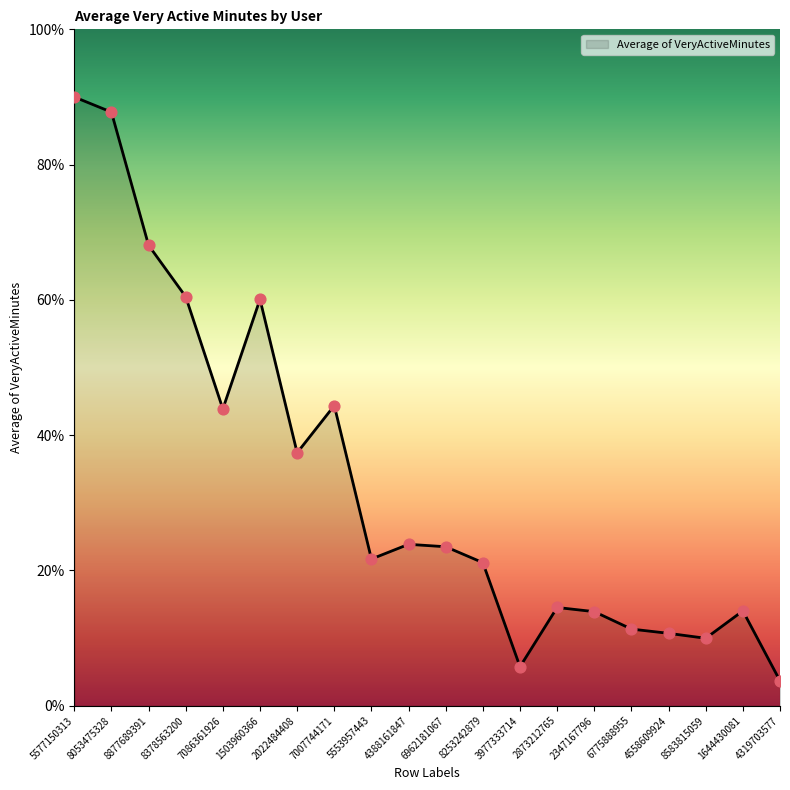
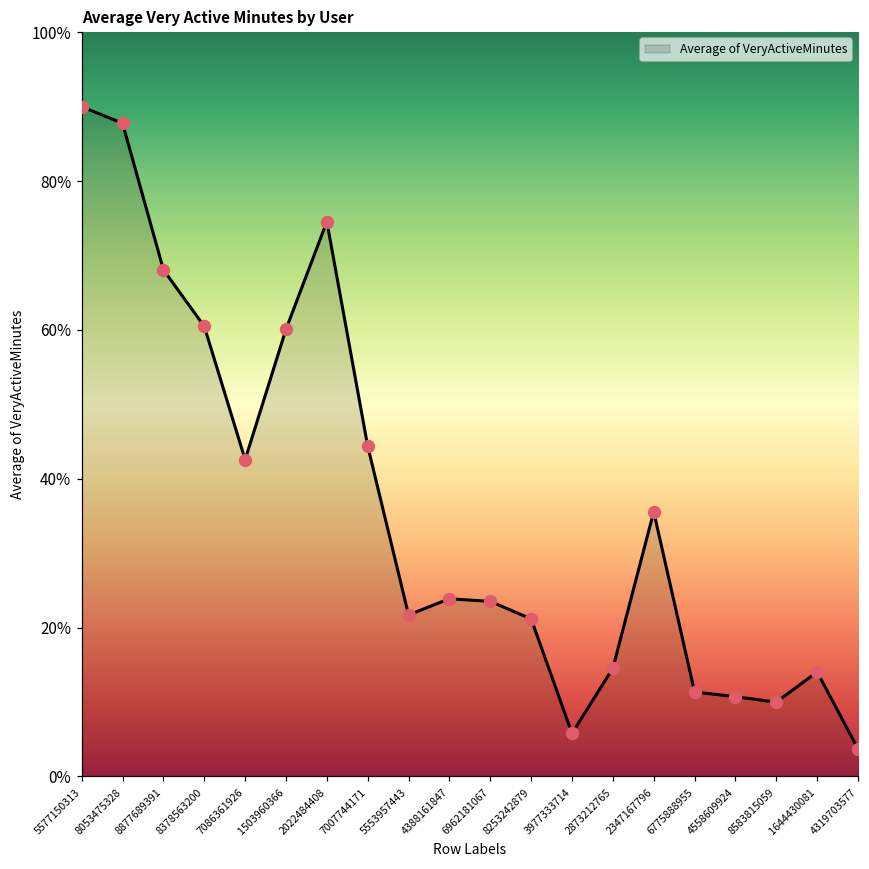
  {
    "5577150313": "90%",
    "8053475328": "88%",
    "8877689391": "68%",
    "8378563200": "60%",
-   "7086361926": "44%",
+   "7086361926": "43%",
    "1503960366": "60%",
-   "2022484408": "37%",
+   "2022484408": "75%",
    "7007744171": "44%",
    "5553957443": "22%",
    "4388161847": "24%",
    "6962181067": "24%",
    "8253242879": "21%",
    "3977333714": "6%",
    "2873212765": "15%",
-   "2347167796": "14%",
+   "2347167796": "36%",
    "6775888955": "11%",
    "4558609924": "11%",
    "8583815059": "10%",
    "1644430081": "14%",
    "4319703577": "4%"
  }
